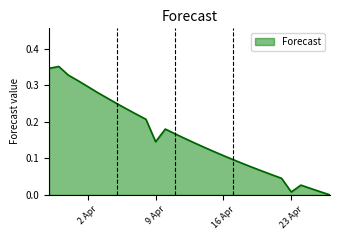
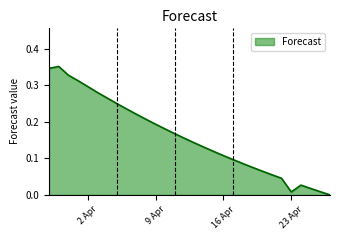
  {
    "2 Apr": 0.30,
-   "9 Apr": 0.15,
+   "9 Apr": 0.19,
    "16 Apr": 0.11,
    "23 Apr": 0.01
  }
